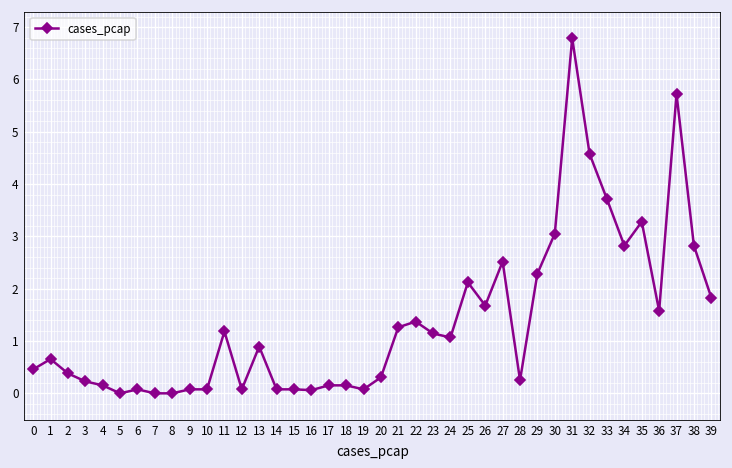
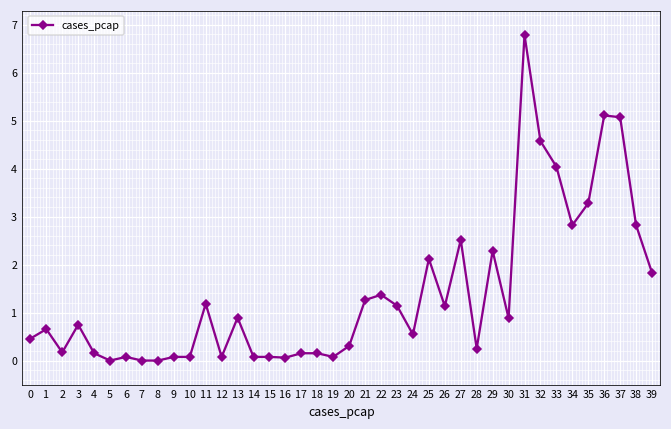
  {
    "0": 0.5,
    "1": 0.7,
-   "2": 0.4,
-   "3": 0.2,
+   "2": 0.2,
+   "3": 0.7,
    "4": 0.2,
    "5": 0.0,
    "6": 0.1,
    "7": 0.0,
    "8": 0.0,
    "9": 0.1,
    "10": 0.1,
    "11": 1.2,
    "12": 0.1,
    "13": 0.9,
    "14": 0.1,
    "15": 0.1,
    "16": 0.1,
    "17": 0.2,
    "18": 0.2,
    "19": 0.1,
    "20": 0.3,
    "21": 1.3,
    "22": 1.4,
    "23": 1.1,
-   "24": 1.1,
+   "24": 0.5,
    "25": 2.1,
-   "26": 1.7,
+   "26": 1.1,
    "27": 2.5,
    "28": 0.2,
    "29": 2.3,
-   "30": 3.1,
+   "30": 0.9,
    "31": 6.8,
    "32": 4.6,
-   "33": 3.7,
+   "33": 4.0,
    "34": 2.8,
    "35": 3.3,
-   "36": 1.6,
-   "37": 5.7,
+   "36": 5.1,
+   "37": 5.1,
    "38": 2.8,
    "39": 1.8
  }
